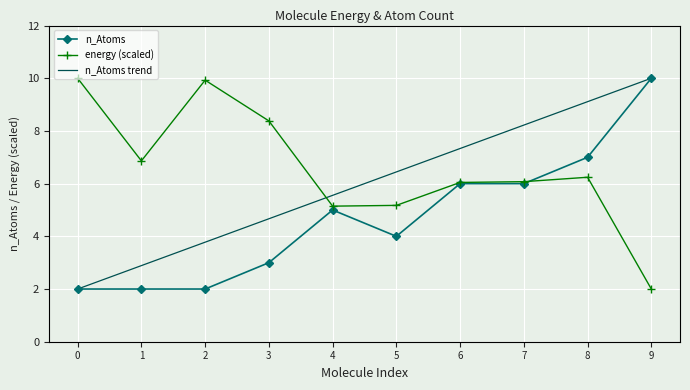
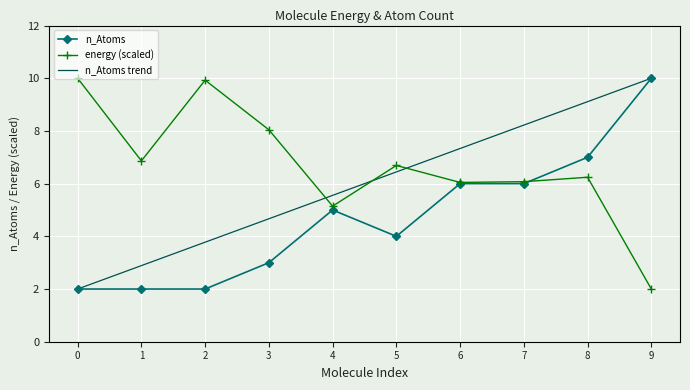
  {
    "energy (scaled)": {
      "1": 6.9,
      "2": 9.9,
-     "3": 8.4,
+     "3": 8.0,
      "4": 5.1,
-     "5": 5.2,
+     "5": 6.7,
      "8": 6.2,
      "9": 2.0
    }
  }
